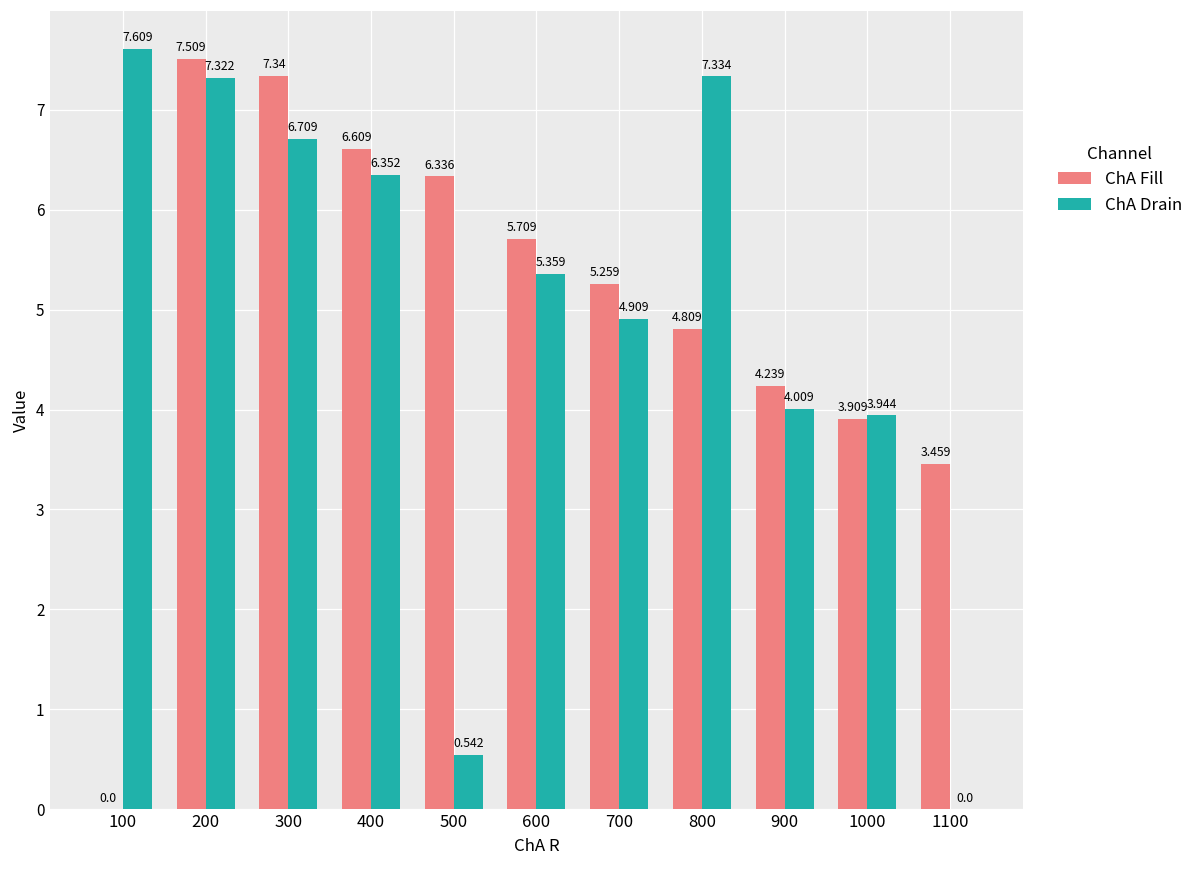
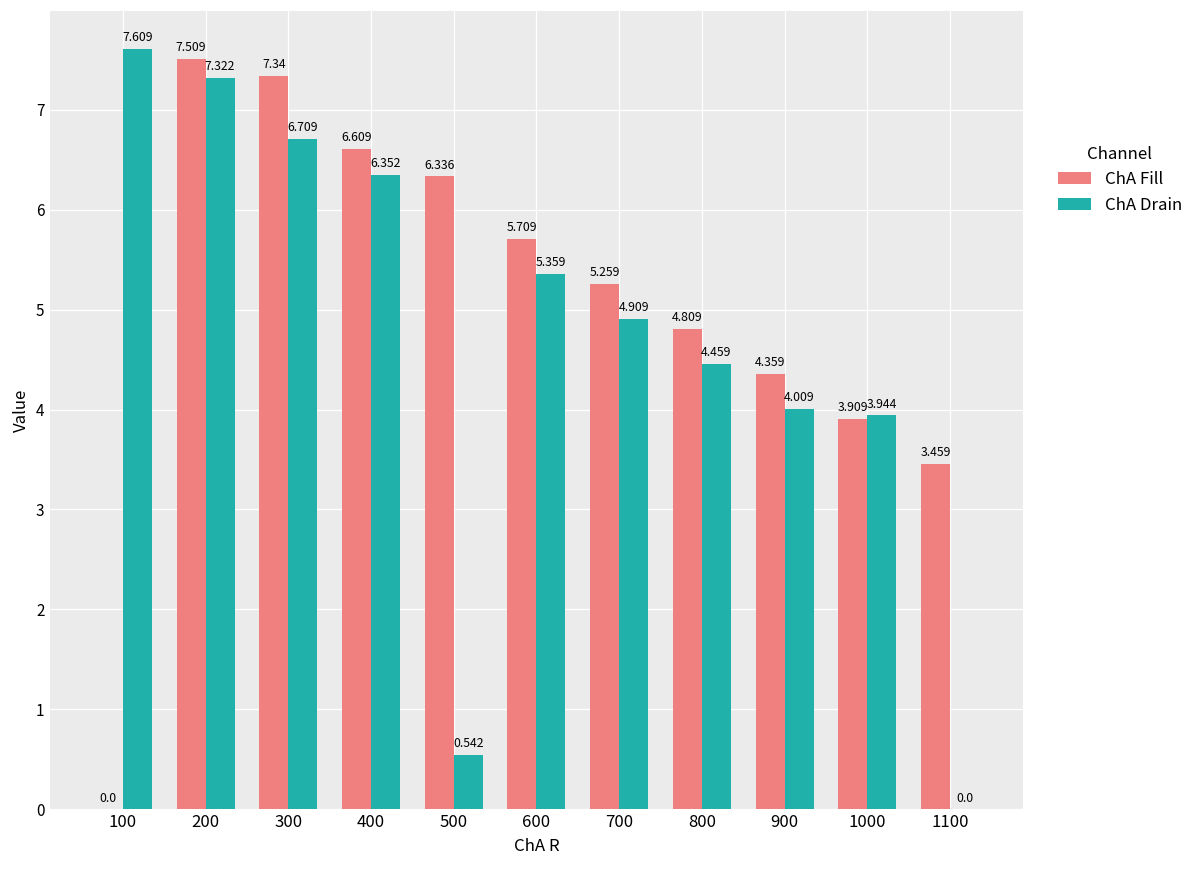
  {
    "ChA Fill": {
      "100": 0.0,
      "200": 7.509,
      "300": 7.34,
      "400": 6.609,
      "500": 6.336,
      "600": 5.709,
      "700": 5.259,
      "800": 4.809,
-     "900": 4.239,
+     "900": 4.359,
      "1000": 3.909,
      "1100": 3.459
    },
    "ChA Drain": {
      "100": 7.609,
      "200": 7.322,
      "300": 6.709,
      "400": 6.352,
      "500": 0.542,
      "600": 5.359,
      "700": 4.909,
-     "800": 7.334,
+     "800": 4.459,
      "900": 4.009,
      "1000": 3.944,
      "1100": 0.0
    }
  }
